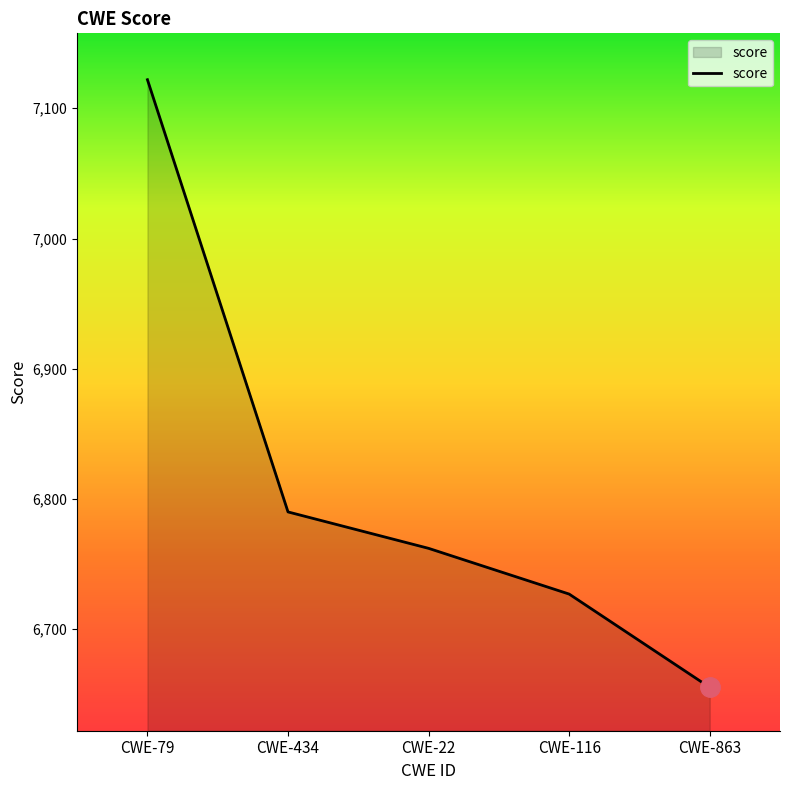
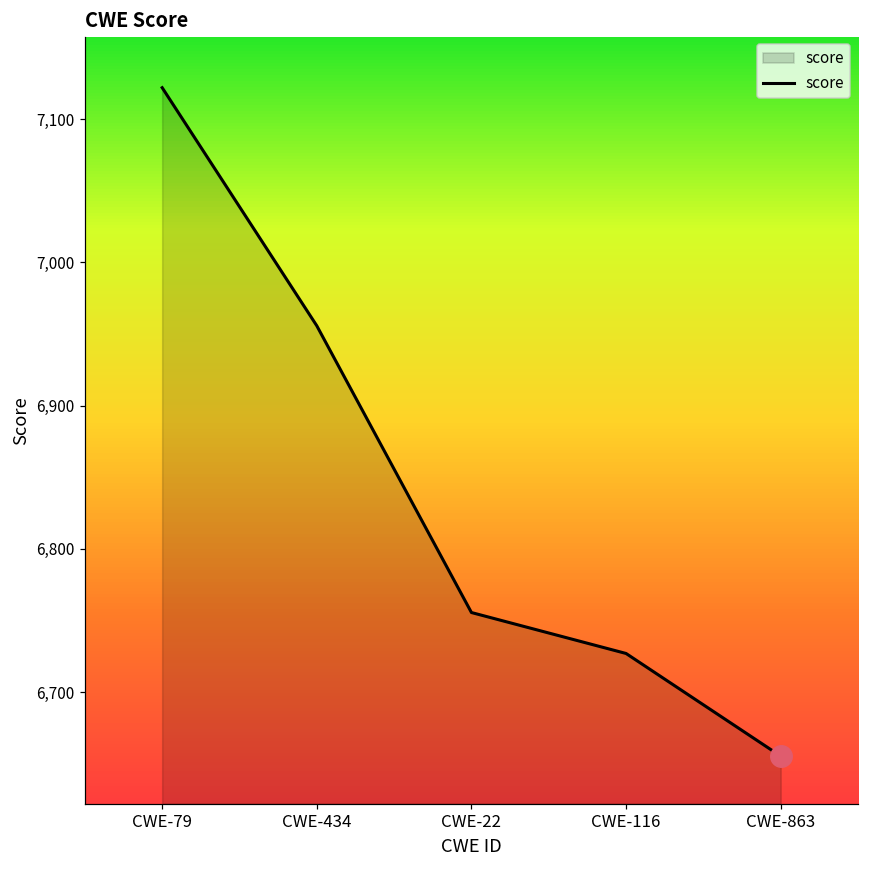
  {
    "score": {
      "CWE-79": "7,122",
-     "CWE-434": "6,790",
-     "CWE-22": "6,762",
+     "CWE-434": "6,956",
+     "CWE-22": "6,756",
      "CWE-116": "6,727"
    }
  }
